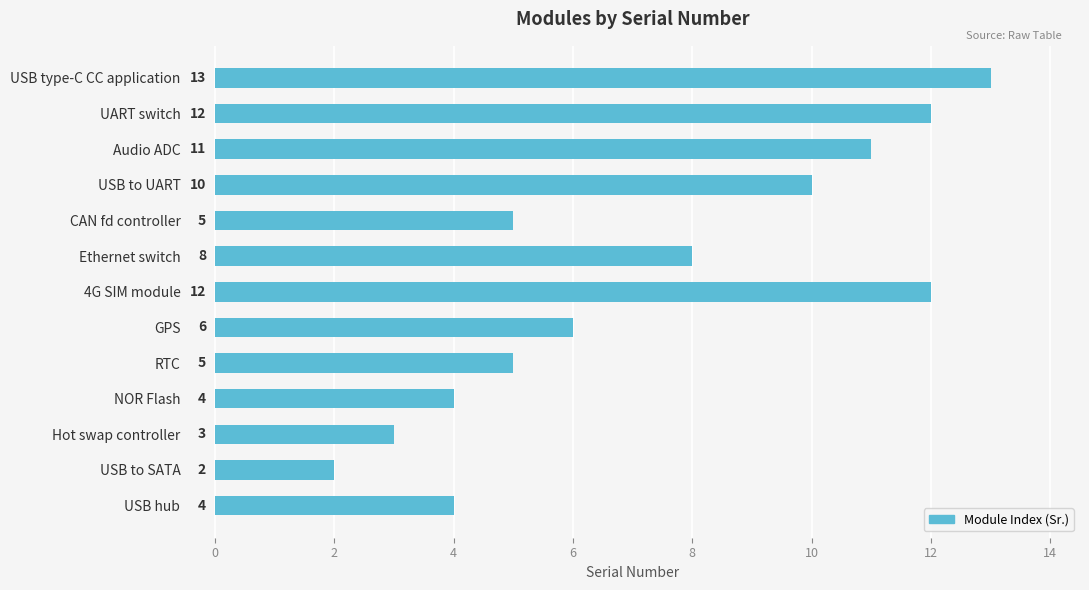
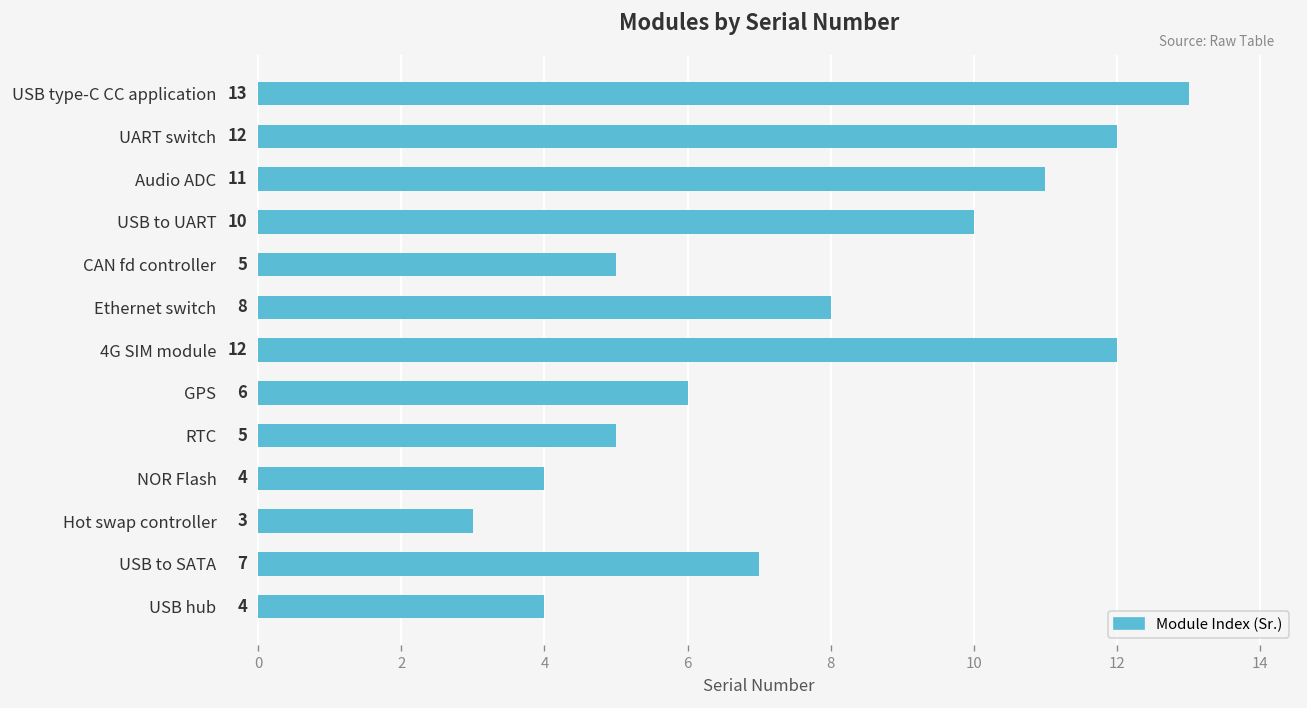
  {
-   "USB to SATA": 2
+   "USB to SATA": 7
  }
